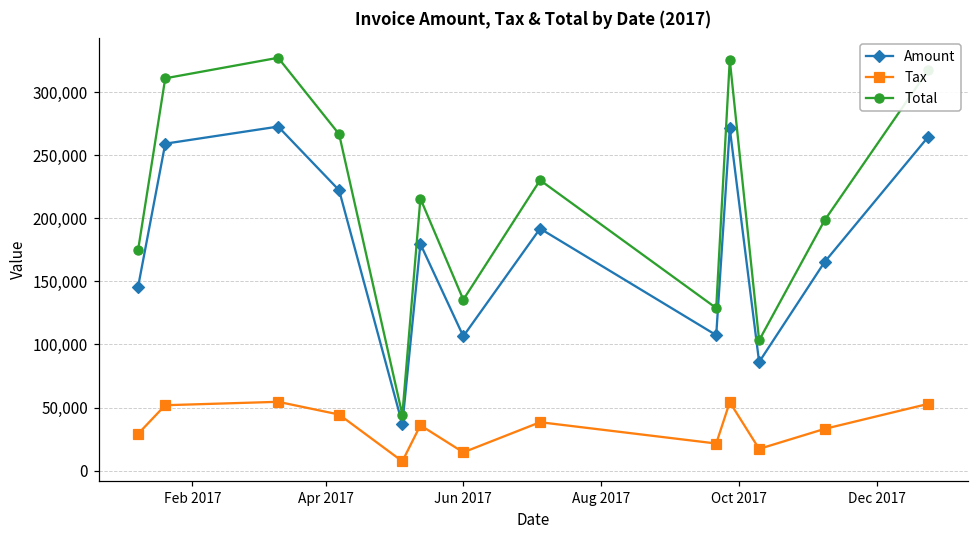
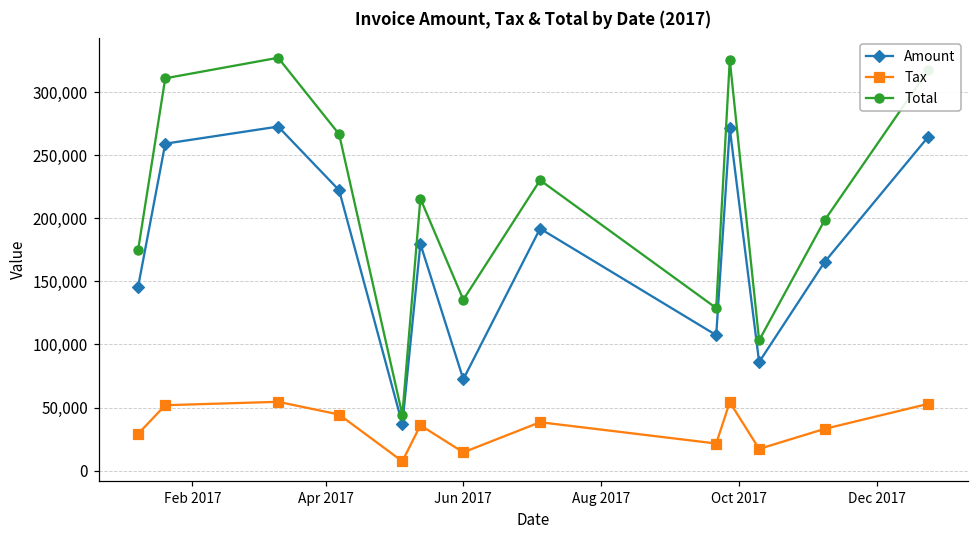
  {
    "Amount": {
-     "Jun 2017": "107,000"
+     "Jun 2017": "72,000"
    },
    "Tax": {
      "Jun 2017": "14,000"
    },
    "Total": {
      "Jun 2017": "135,000"
    }
  }
